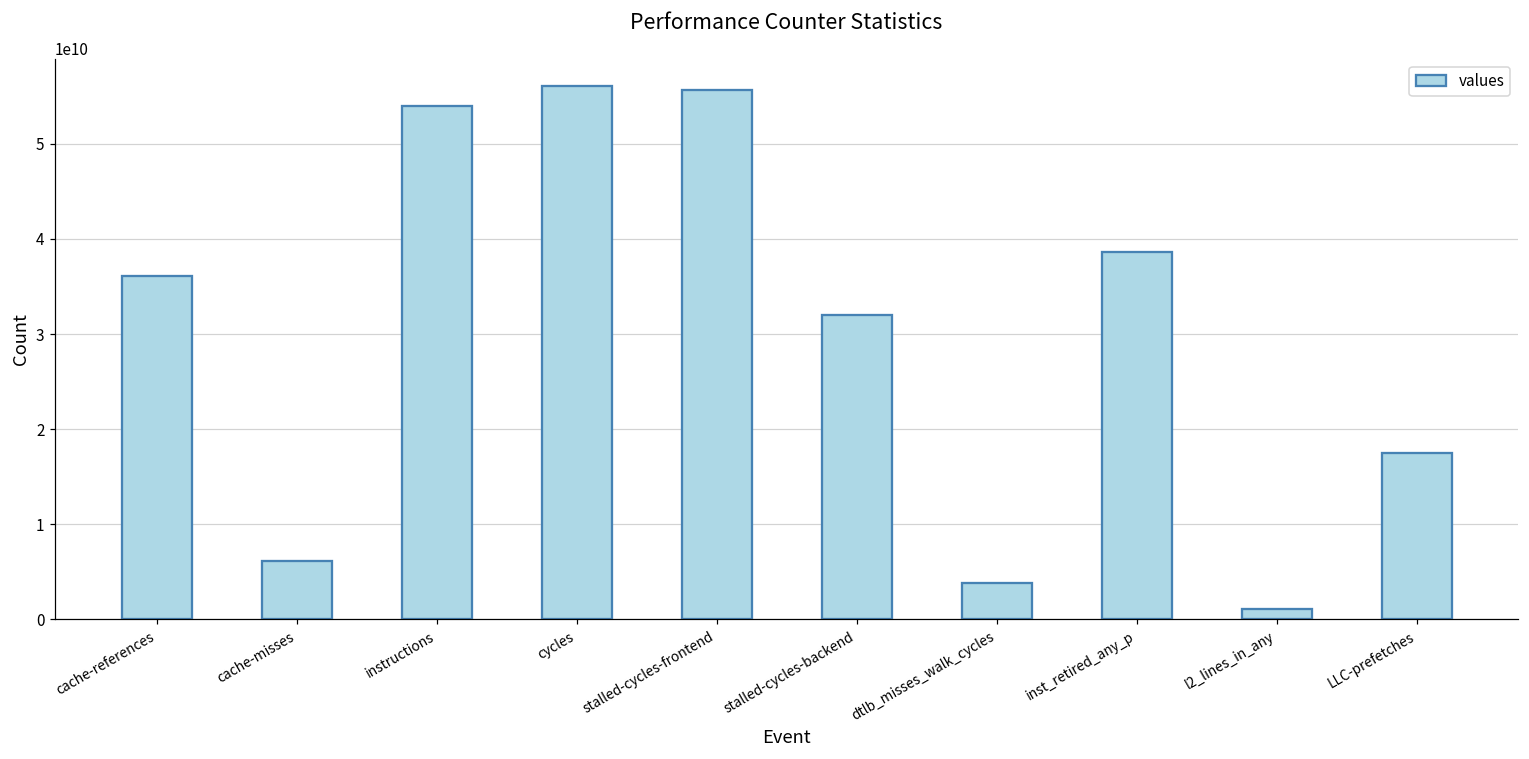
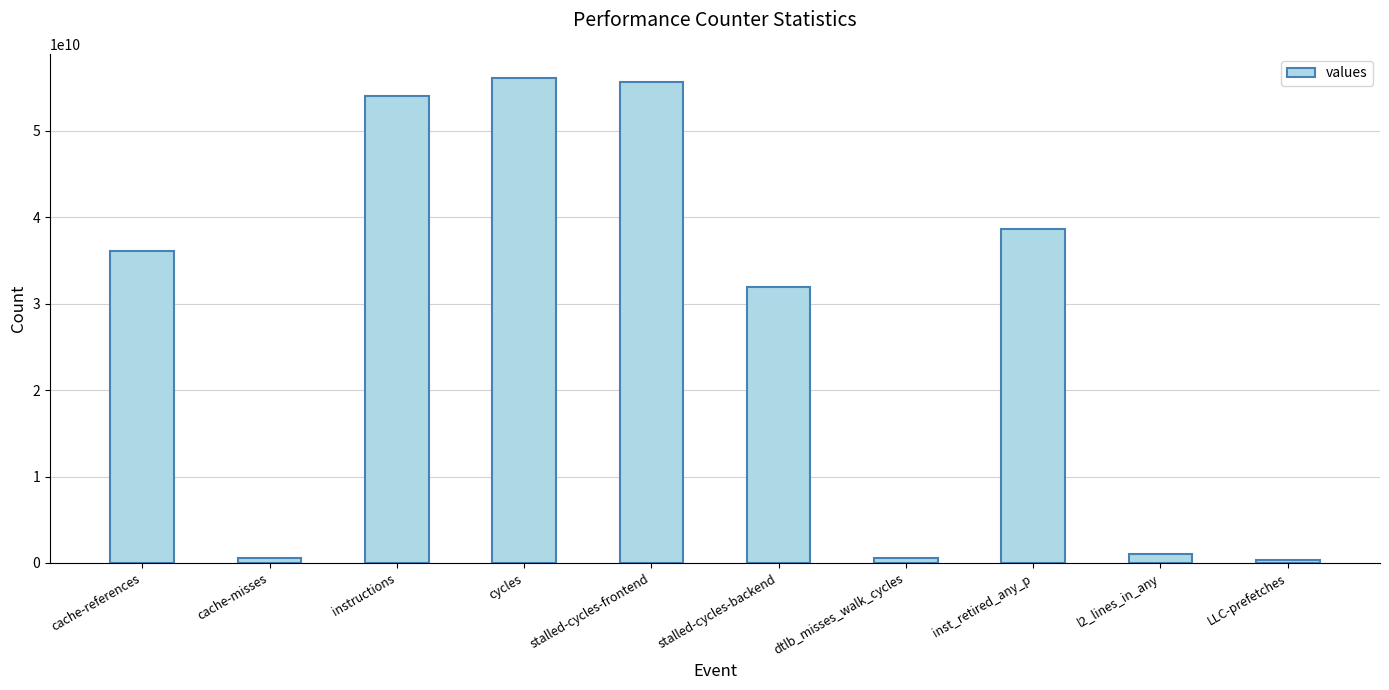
  {
    "cache-references": 36000000000,
-   "cache-misses": 6000000000,
+   "cache-misses": 1000000000,
    "instructions": 54000000000,
    "cycles": 56000000000,
    "stalled-cycles-frontend": 56000000000,
    "stalled-cycles-backend": 32000000000,
-   "dtlb_misses_walk_cycles": 4000000000,
+   "dtlb_misses_walk_cycles": 1000000000,
    "inst_retired_any_p": 39000000000,
    "l2_lines_in_any": 1000000000,
-   "LLC-prefetches": 17000000000
+   "LLC-prefetches": 0
  }
